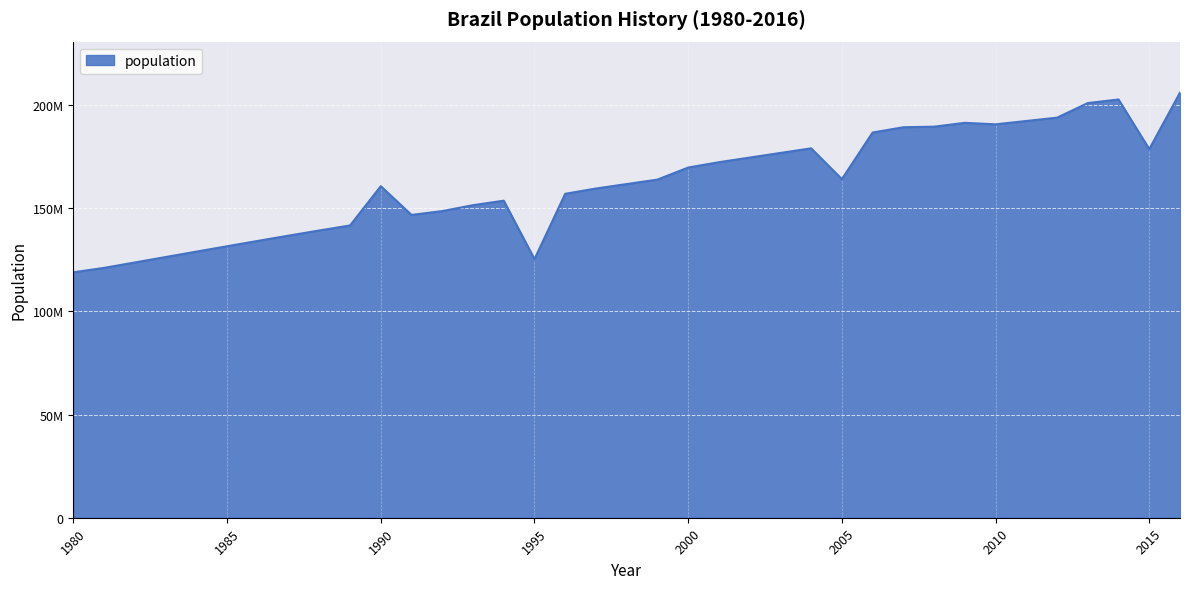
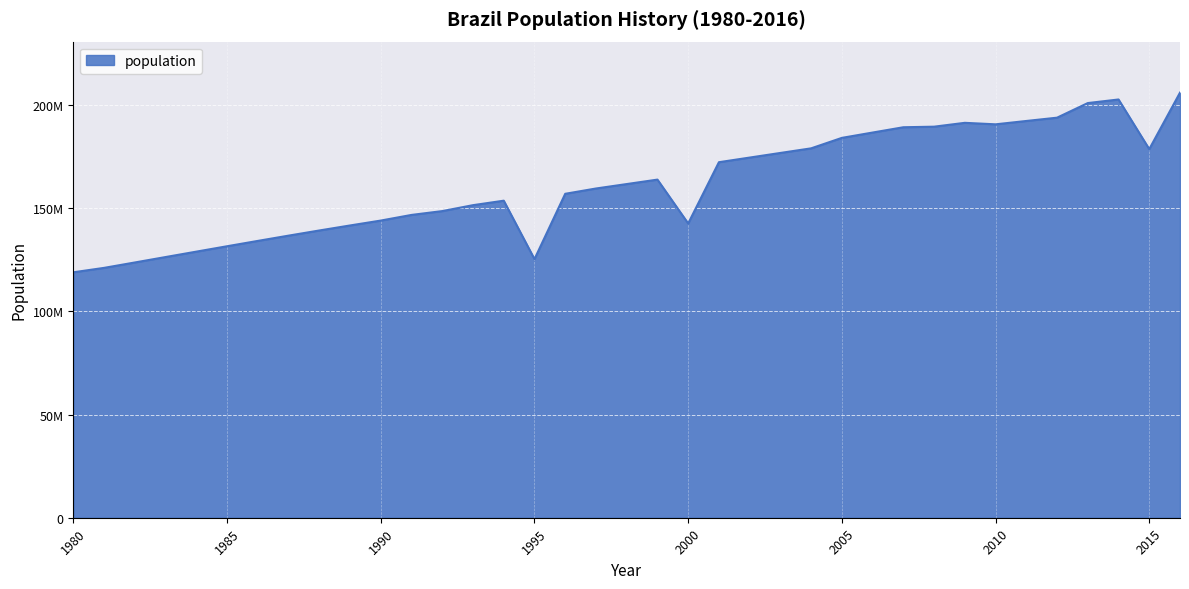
  {
    "1980": 119000000,
    "1985": 132000000,
-   "1990": 161000000,
+   "1990": 144000000,
    "1995": 125000000,
-   "2000": 170000000,
-   "2005": 164000000,
+   "2000": 143000000,
+   "2005": 184000000,
    "2010": 191000000,
    "2015": 179000000
  }
